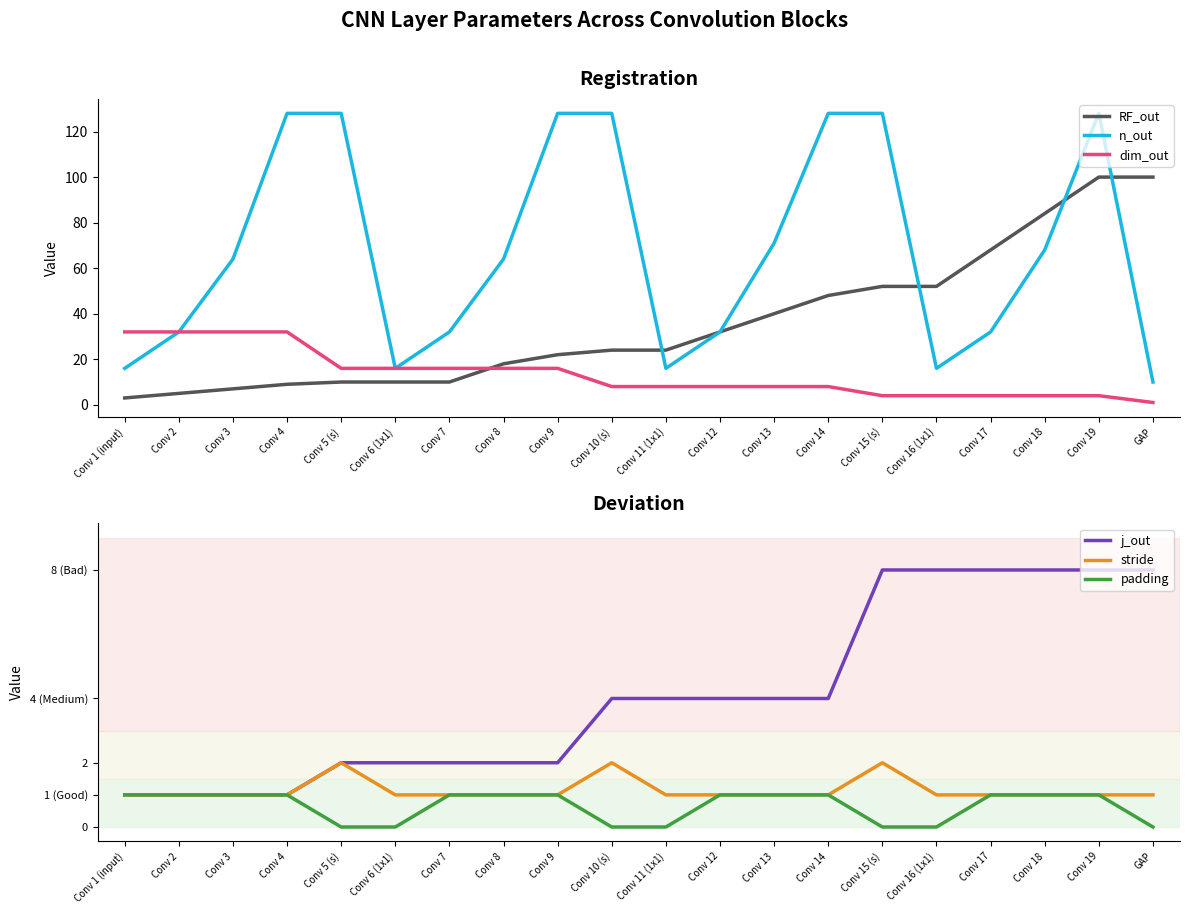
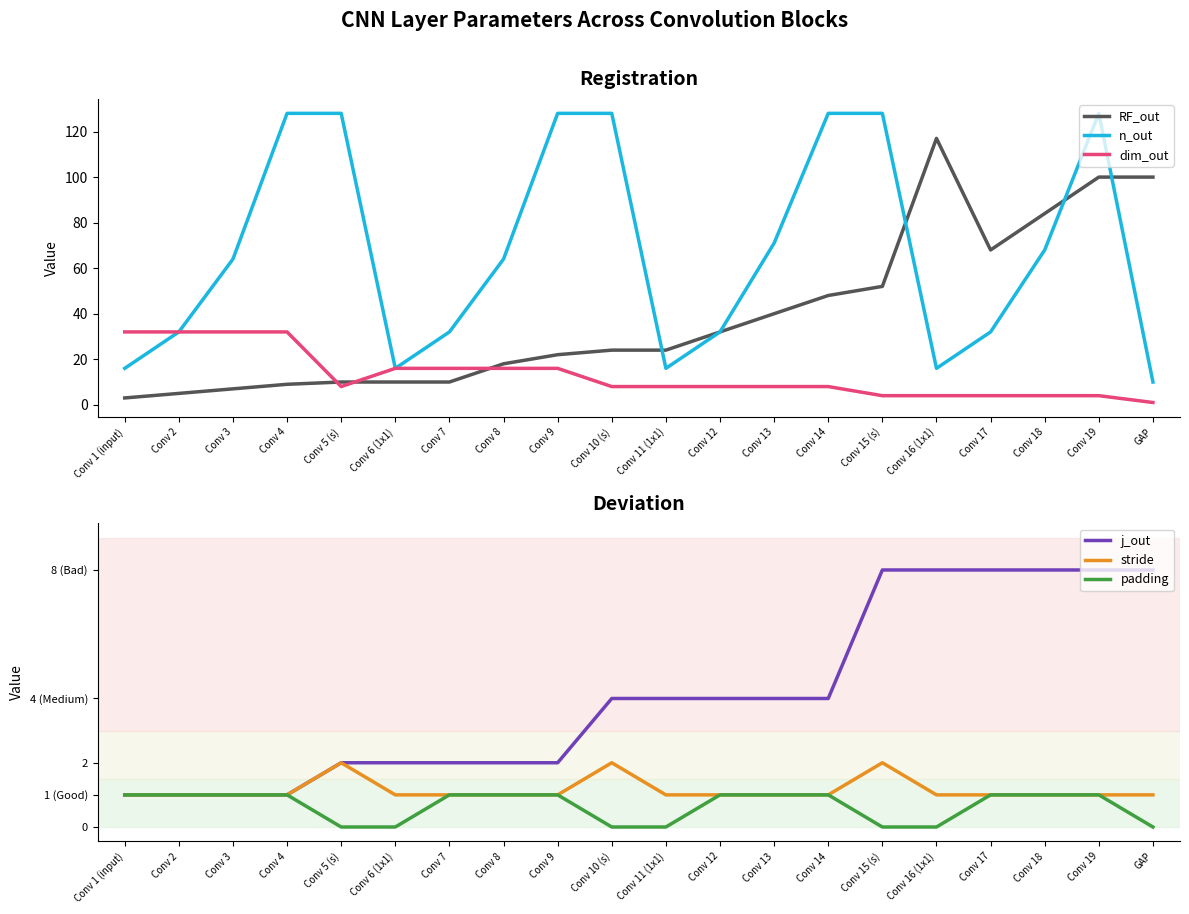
  {
    "Registration": {
      "RF_out": {
        "Conv 1 (input)": 3,
        "Conv 2": 5,
        "Conv 3": 7,
        "Conv 4": 9,
        "Conv 5 (s)": 10,
        "Conv 6 (1x1)": 10,
        "Conv 7": 10,
        "Conv 8": 18,
        "Conv 9": 22,
        "Conv 10 (s)": 24,
        "Conv 11 (1x1)": 24,
        "Conv 13": 40,
        "Conv 14": 48,
        "Conv 15 (s)": 52,
-       "Conv 16 (1x1)": 52,
+       "Conv 16 (1x1)": 117,
        "Conv 17": 68,
        "Conv 18": 84,
        "Conv 19": 100,
        "GAP": 100
      },
      "n_out": {
        "Conv 1 (input)": 16,
        "Conv 3": 64,
        "Conv 4": 128,
        "Conv 5 (s)": 128,
        "Conv 7": 32,
        "Conv 8": 64,
        "Conv 9": 128,
        "Conv 10 (s)": 128,
        "Conv 11 (1x1)": 16,
        "Conv 13": 71,
        "Conv 14": 128,
        "Conv 15 (s)": 128,
        "Conv 16 (1x1)": 16,
        "Conv 17": 32,
        "Conv 18": 68,
        "GAP": 10
      },
      "dim_out": {
        "Conv 1 (input)": 32,
        "Conv 3": 32,
        "Conv 4": 32,
-       "Conv 5 (s)": 16,
+       "Conv 5 (s)": 8,
        "Conv 7": 16,
        "Conv 8": 16,
        "Conv 9": 16,
        "Conv 10 (s)": 8,
        "Conv 11 (1x1)": 8,
        "Conv 12": 8,
        "Conv 13": 8,
        "Conv 14": 8,
        "Conv 15 (s)": 4,
        "Conv 16 (1x1)": 4,
        "Conv 17": 4,
        "Conv 18": 4,
        "Conv 19": 4,
        "GAP": 1
      }
    }
  }
